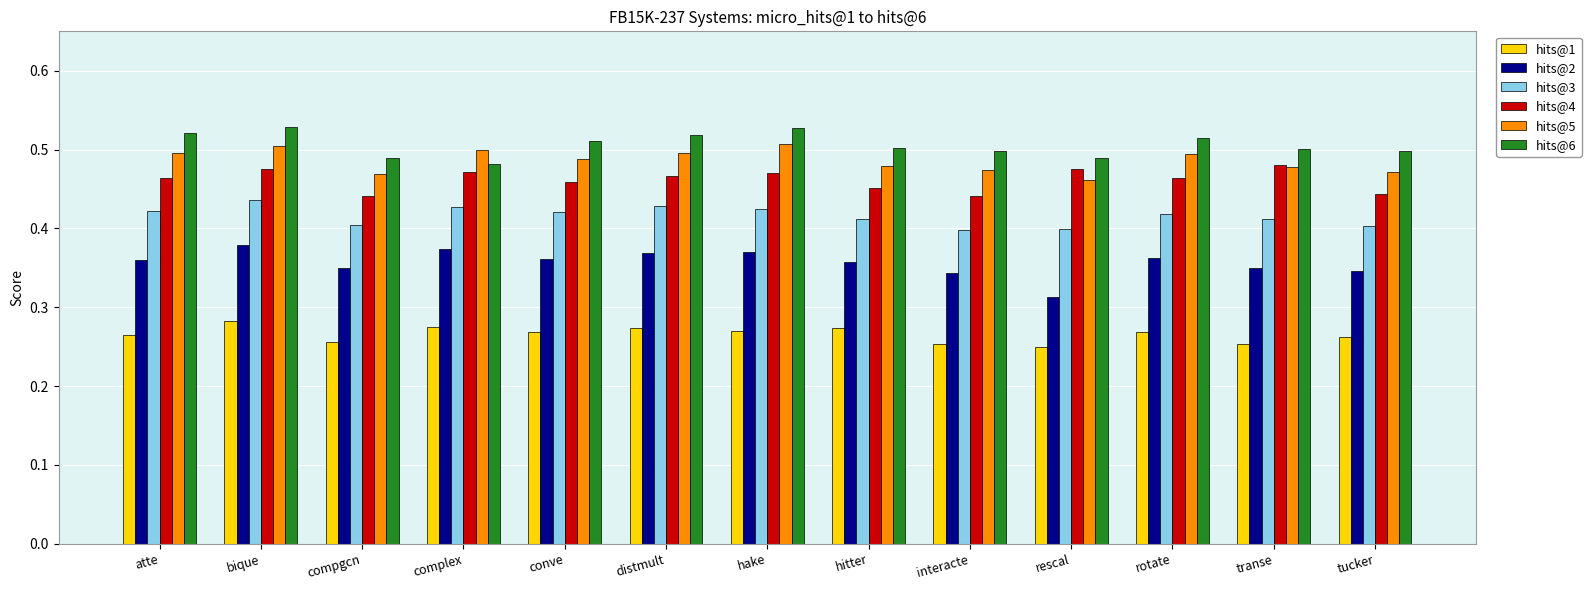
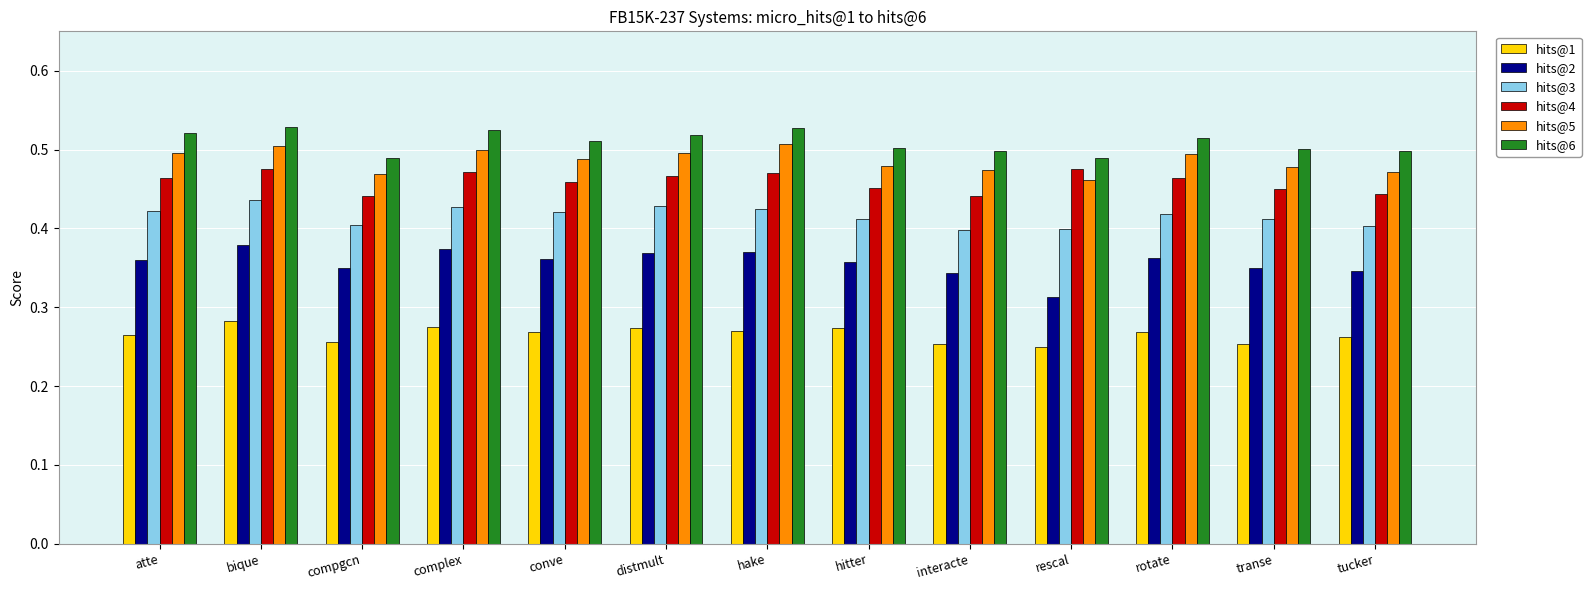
  {
    "hits@1": {
      "atte": 0.27,
      "bique": 0.28,
      "compgcn": 0.26,
      "complex": 0.27,
      "conve": 0.27,
      "distmult": 0.27,
      "hake": 0.27,
      "hitter": 0.27,
      "interacte": 0.25,
      "rescal": 0.25,
      "rotate": 0.27,
      "transe": 0.25,
      "tucker": 0.26
    },
    "hits@2": {
      "atte": 0.36,
      "bique": 0.38,
      "compgcn": 0.35,
      "complex": 0.37,
      "conve": 0.36,
      "distmult": 0.37,
      "hake": 0.37,
      "hitter": 0.36,
      "interacte": 0.34,
      "rescal": 0.31,
      "rotate": 0.36,
      "transe": 0.35,
      "tucker": 0.35
    },
    "hits@3": {
      "atte": 0.42,
      "bique": 0.44,
      "compgcn": 0.40,
      "complex": 0.43,
      "conve": 0.42,
      "distmult": 0.43,
      "hake": 0.42,
      "hitter": 0.41,
      "interacte": 0.40,
      "rescal": 0.40,
      "rotate": 0.42,
      "transe": 0.41,
      "tucker": 0.40
    },
    "hits@4": {
      "atte": 0.46,
      "bique": 0.48,
      "compgcn": 0.44,
      "complex": 0.47,
      "conve": 0.46,
      "distmult": 0.47,
      "hake": 0.47,
      "hitter": 0.45,
      "interacte": 0.44,
      "rescal": 0.48,
      "rotate": 0.46,
-     "transe": 0.48,
+     "transe": 0.45,
      "tucker": 0.44
    },
    "hits@5": {
      "atte": 0.50,
      "bique": 0.50,
      "compgcn": 0.47,
      "complex": 0.50,
      "conve": 0.49,
      "distmult": 0.50,
      "hake": 0.51,
      "hitter": 0.48,
      "interacte": 0.47,
      "rescal": 0.46,
      "rotate": 0.49,
      "transe": 0.48,
      "tucker": 0.47
    },
    "hits@6": {
      "atte": 0.52,
      "bique": 0.53,
      "compgcn": 0.49,
-     "complex": 0.48,
+     "complex": 0.52,
      "conve": 0.51,
      "distmult": 0.52,
      "hake": 0.53,
      "hitter": 0.50,
      "interacte": 0.50,
      "rescal": 0.49,
      "rotate": 0.51,
      "transe": 0.50,
      "tucker": 0.50
    }
  }
